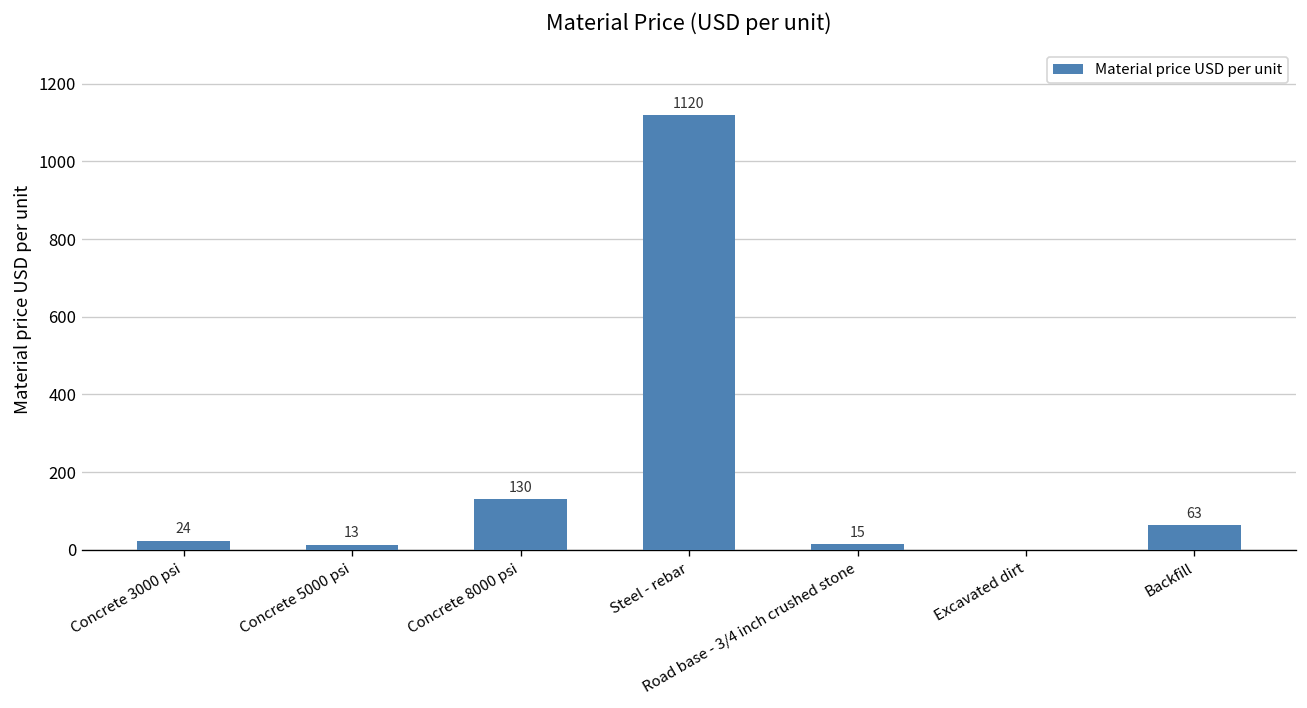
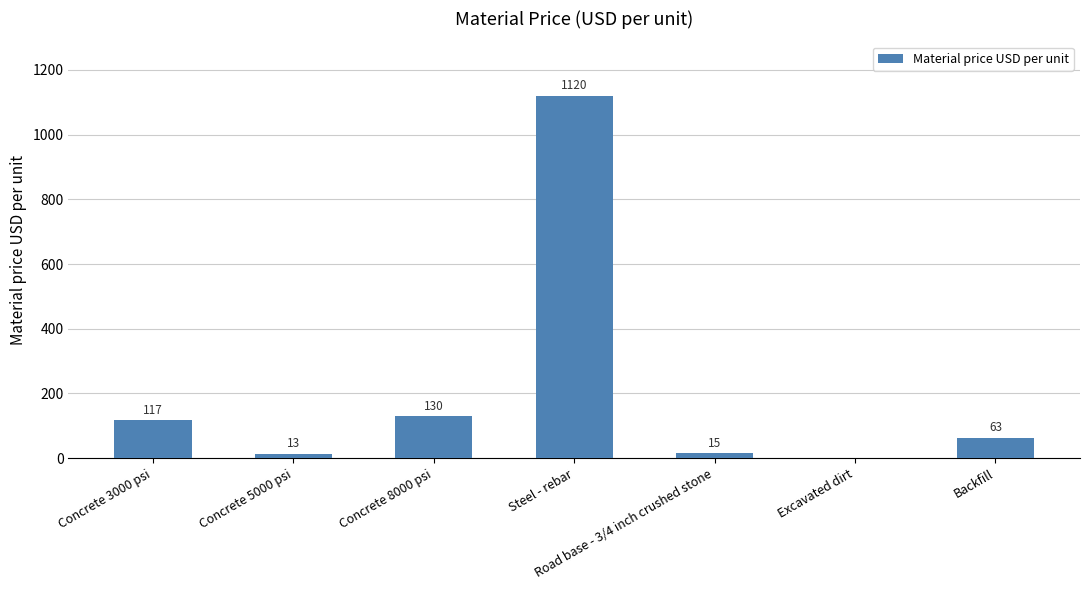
  {
-   "Concrete 3000 psi": 24,
+   "Concrete 3000 psi": 117,
    "Concrete 5000 psi": 13,
    "Concrete 8000 psi": 130,
    "Steel - rebar": 1120,
    "Road base - 3/4 inch crushed stone": 15,
    "Backfill": 63
  }
